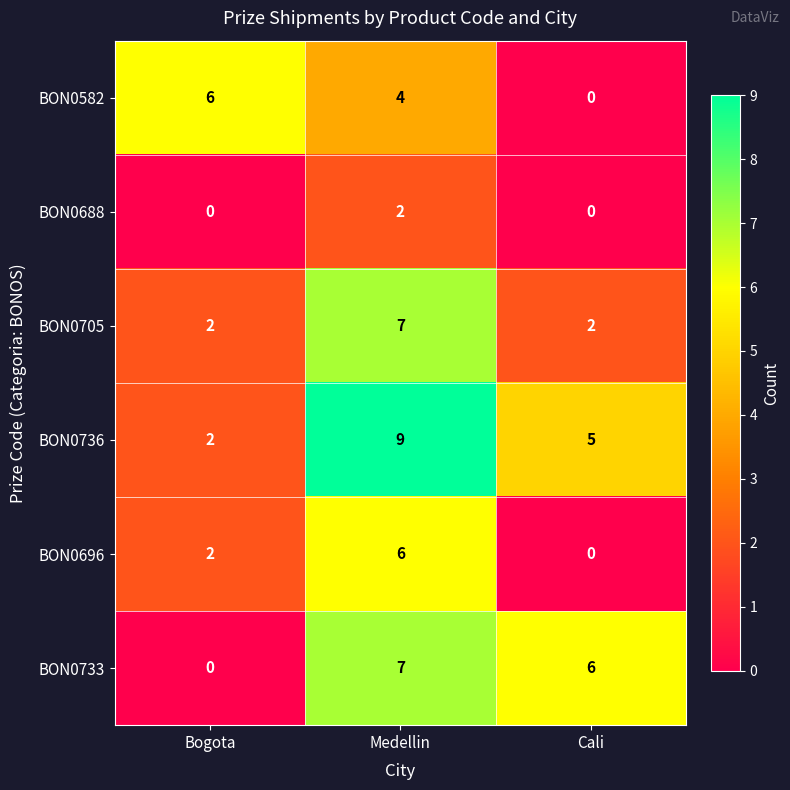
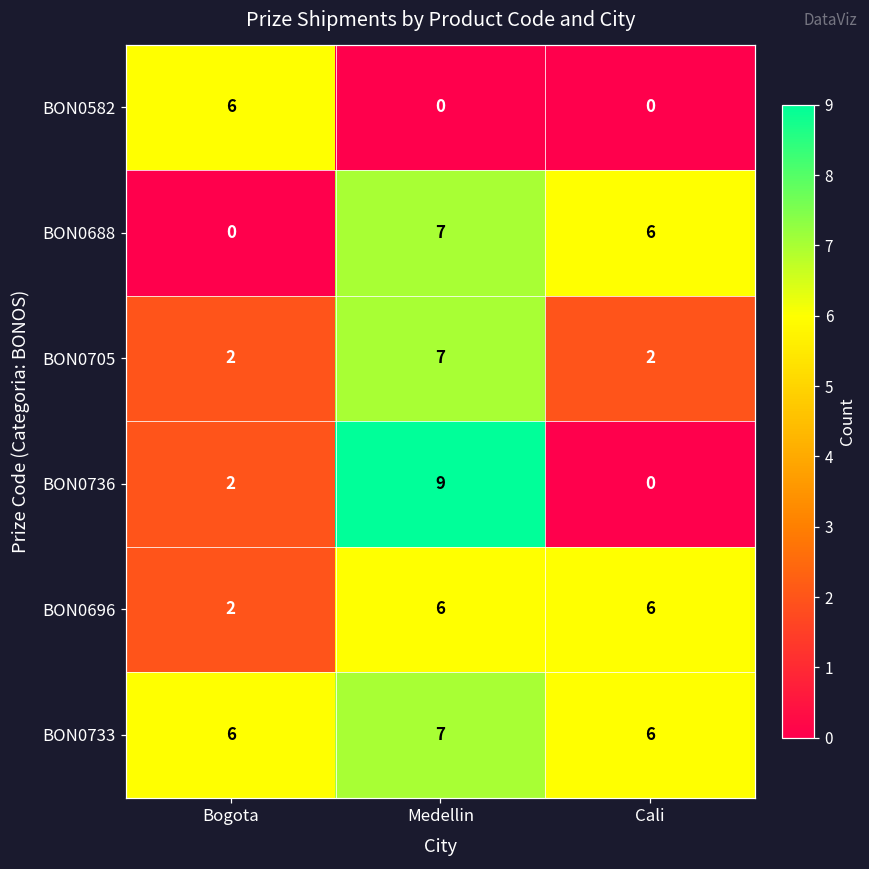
  {
    "BON0582": {
      "Bogota": 6,
-     "Medellin": 4,
+     "Medellin": 0,
      "Cali": 0
    },
    "BON0688": {
      "Bogota": 0,
-     "Medellin": 2,
-     "Cali": 0
+     "Medellin": 7,
+     "Cali": 6
    },
    "BON0705": {
      "Bogota": 2,
      "Medellin": 7,
      "Cali": 2
    },
    "BON0736": {
      "Bogota": 2,
      "Medellin": 9,
-     "Cali": 5
+     "Cali": 0
    },
    "BON0696": {
      "Bogota": 2,
      "Medellin": 6,
-     "Cali": 0
+     "Cali": 6
    },
    "BON0733": {
-     "Bogota": 0,
+     "Bogota": 6,
      "Medellin": 7,
      "Cali": 6
    }
  }
